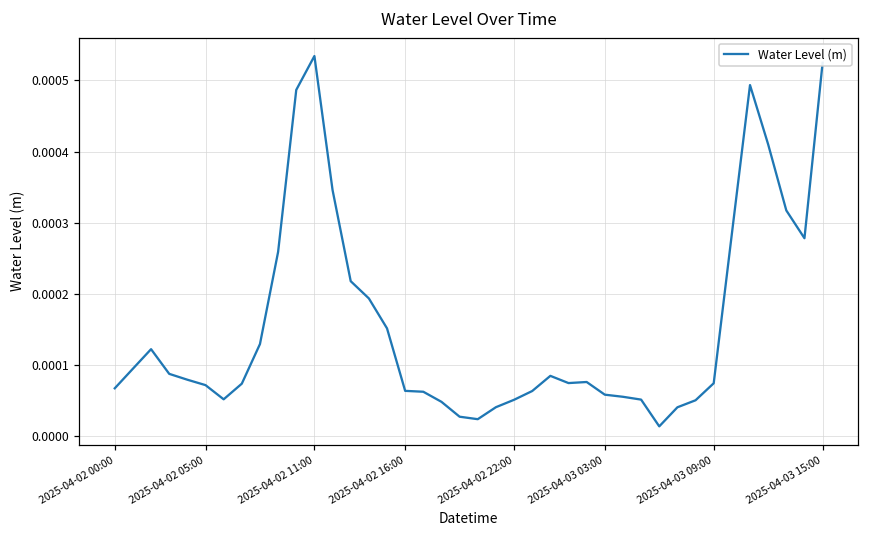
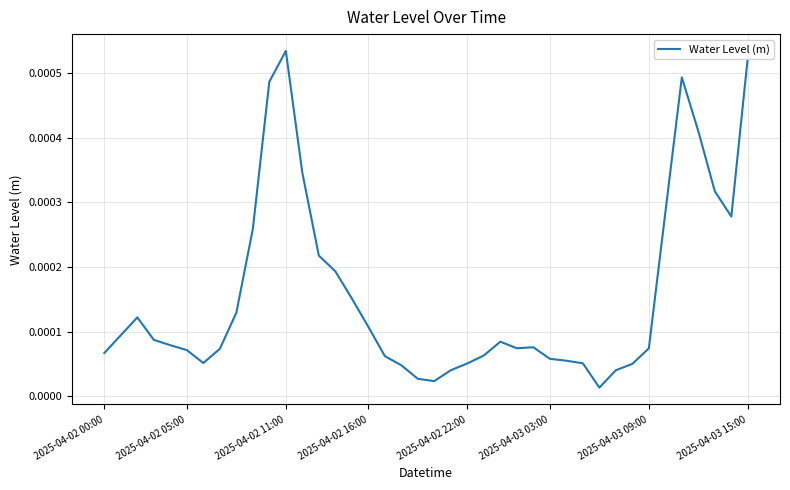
  {
    "2025-04-02 00:00": 0.00007,
    "2025-04-02 05:00": 0.00007,
    "2025-04-02 11:00": 0.00053,
-   "2025-04-02 16:00": 0.00006,
+   "2025-04-02 16:00": 0.00011,
    "2025-04-02 22:00": 0.00005,
    "2025-04-03 03:00": 0.00006,
    "2025-04-03 09:00": 0.00007
  }
